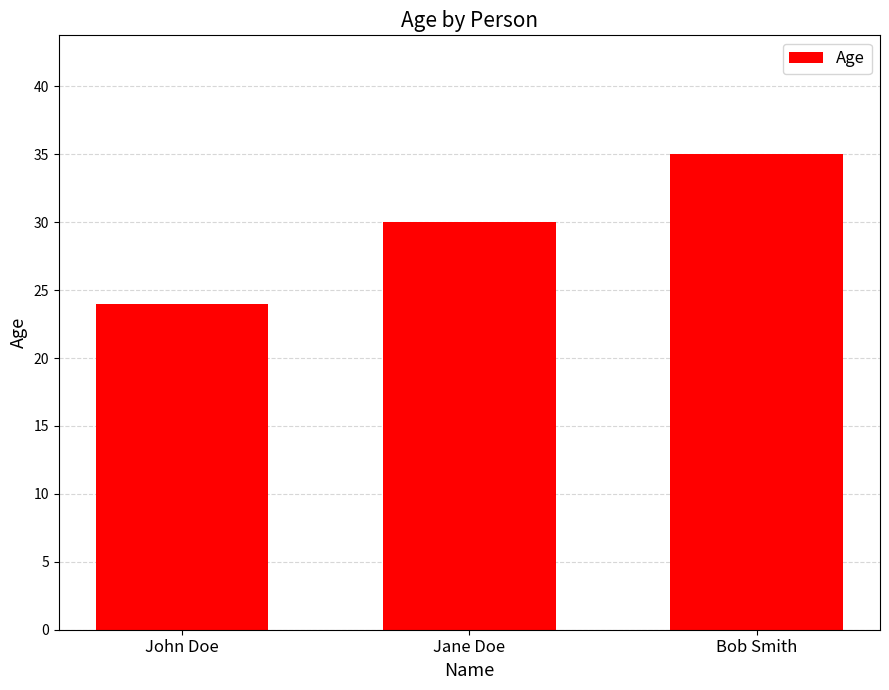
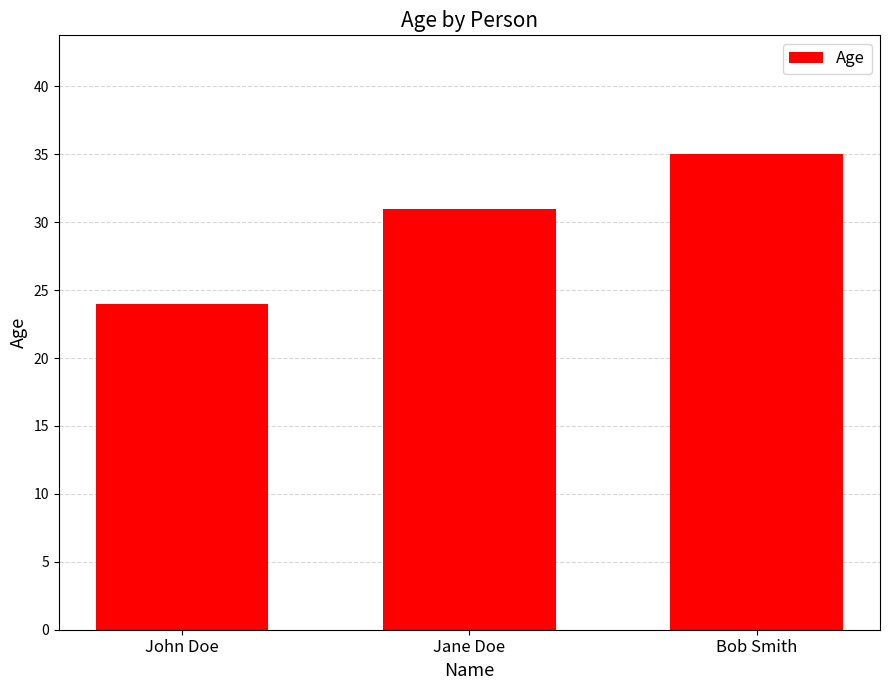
  {
    "John Doe": 24,
-   "Jane Doe": 30,
+   "Jane Doe": 31,
    "Bob Smith": 35
  }
